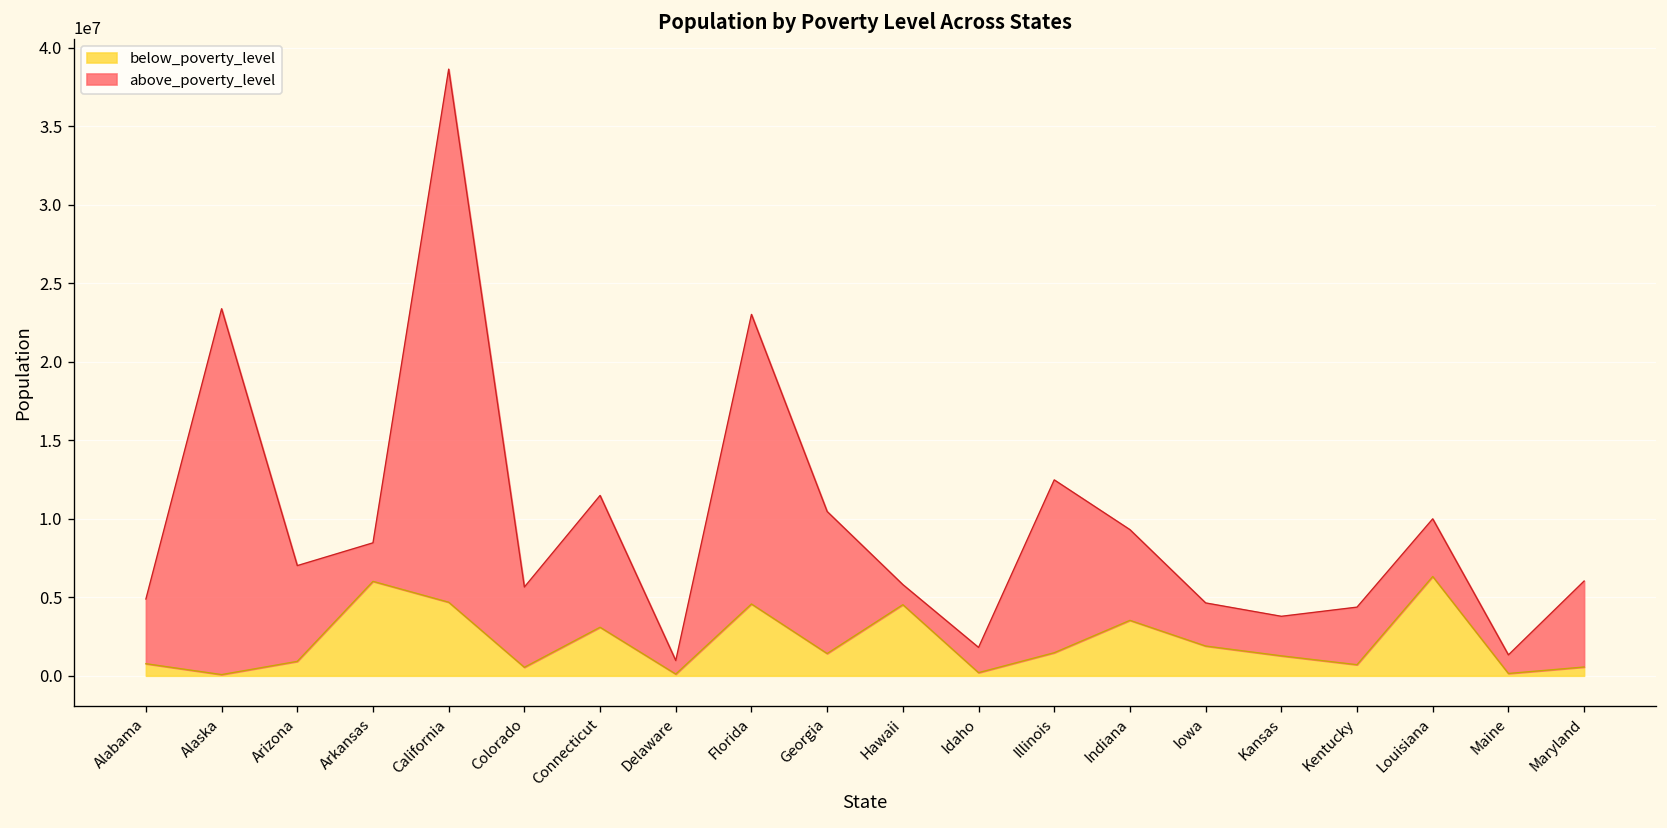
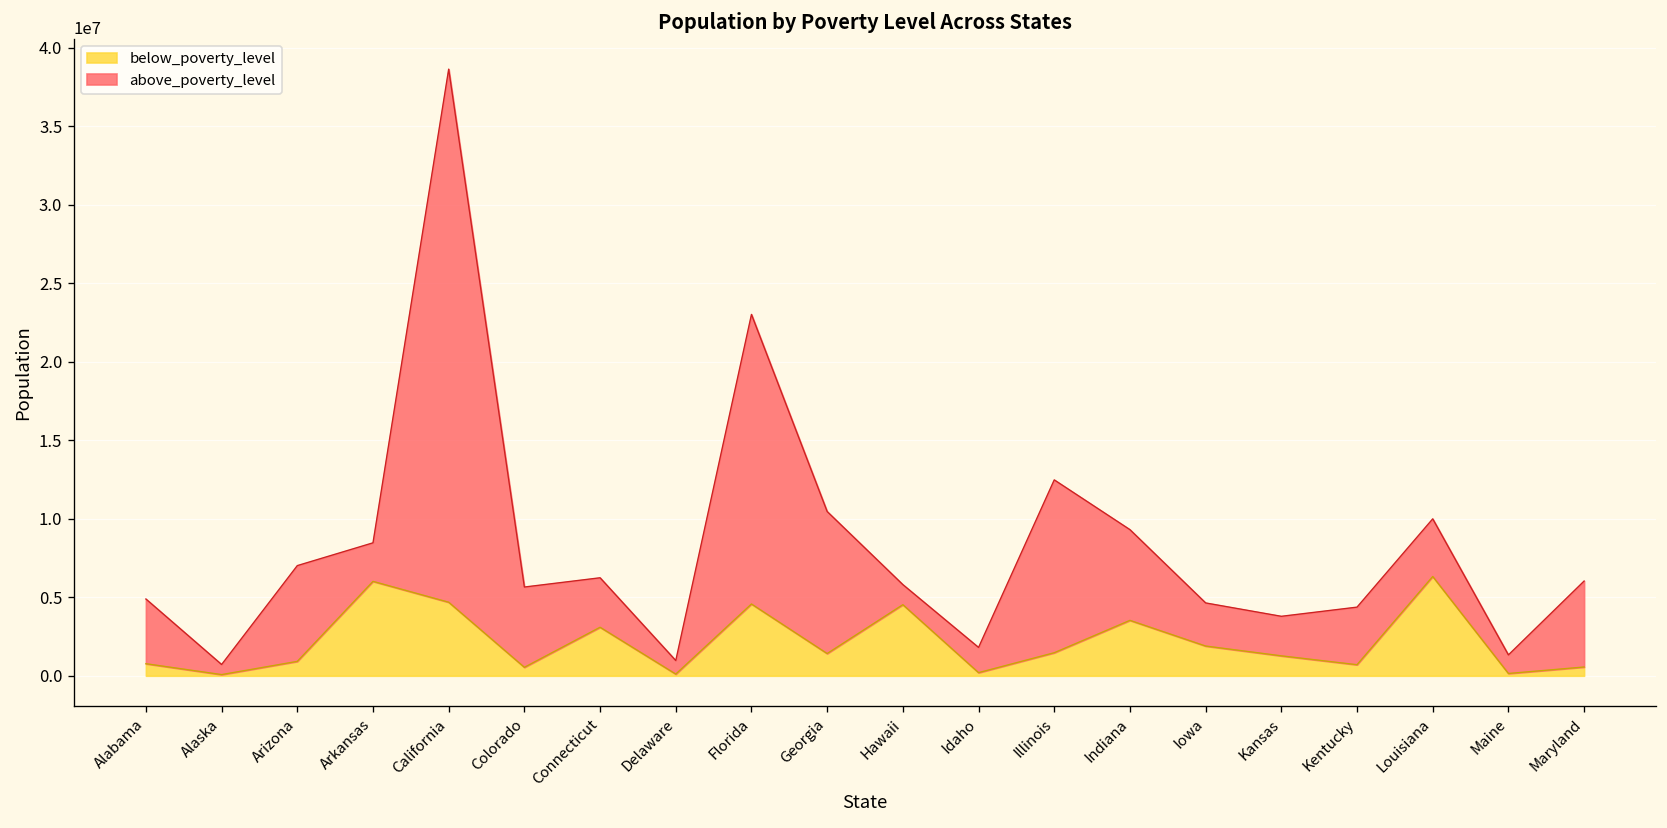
  {
    "below_poverty_level": {
      "Alabama": 800000,
      "Alaska": 100000,
      "Arizona": 900000,
      "Arkansas": 6000000,
      "California": 4700000,
      "Colorado": 500000,
      "Connecticut": 3100000,
      "Delaware": 100000,
      "Florida": 4600000,
      "Georgia": 1400000,
      "Hawaii": 4500000,
      "Idaho": 200000,
      "Illinois": 1500000,
      "Indiana": 3500000,
      "Iowa": 1900000,
      "Kansas": 1300000,
      "Kentucky": 700000,
      "Louisiana": 6300000,
      "Maine": 100000,
      "Maryland": 600000
    },
    "above_poverty_level": {
      "Alabama": 4100000,
-     "Alaska": 23300000,
+     "Alaska": 600000,
      "Arizona": 6100000,
      "Arkansas": 2500000,
      "California": 34000000,
      "Colorado": 5100000,
-     "Connecticut": 8400000,
+     "Connecticut": 3200000,
      "Delaware": 900000,
      "Florida": 18400000,
      "Georgia": 9000000,
      "Hawaii": 1300000,
      "Idaho": 1600000,
      "Illinois": 11000000,
      "Indiana": 5800000,
      "Iowa": 2700000,
      "Kansas": 2500000,
      "Kentucky": 3700000,
      "Louisiana": 3700000,
      "Maine": 1200000,
      "Maryland": 5500000
    }
  }
